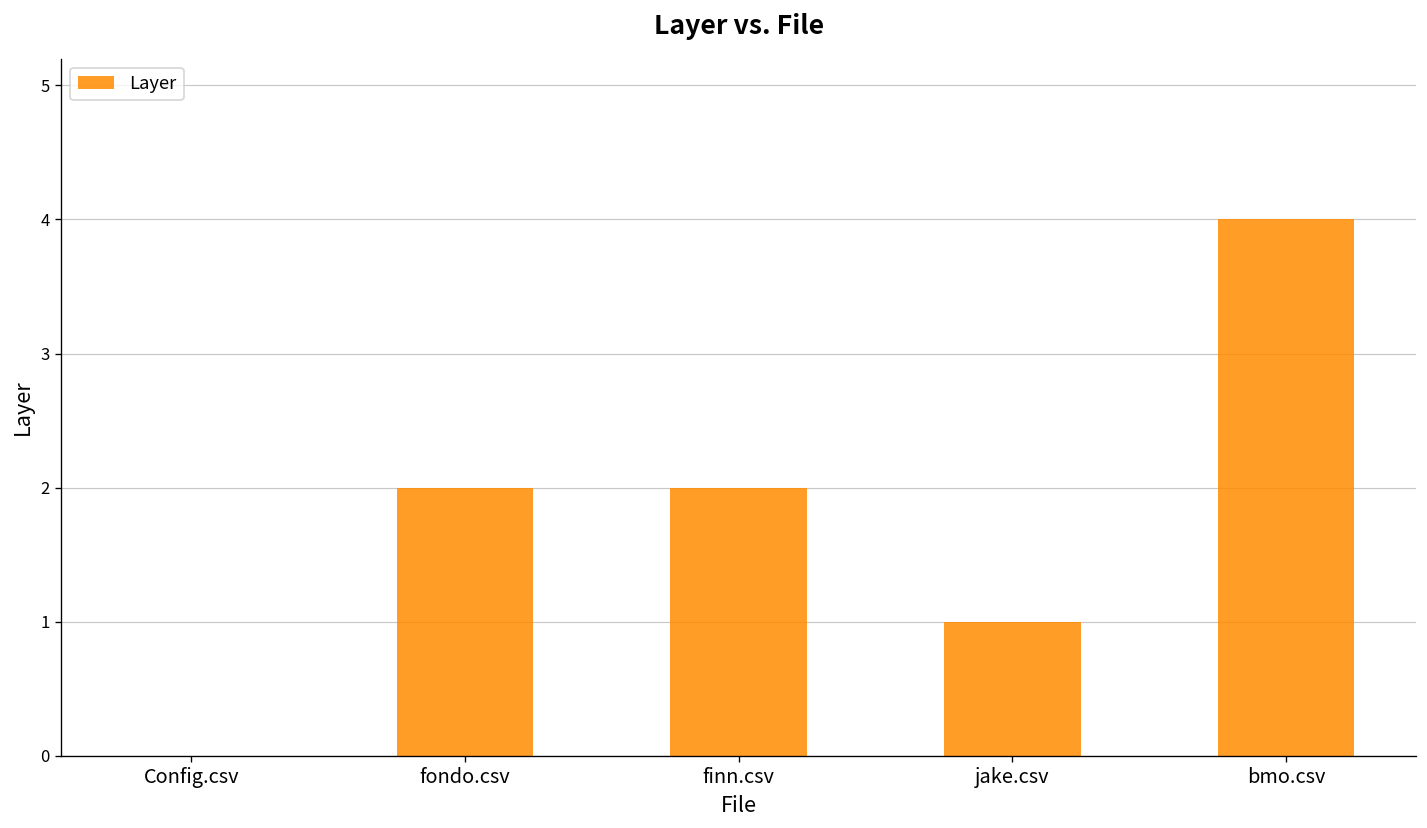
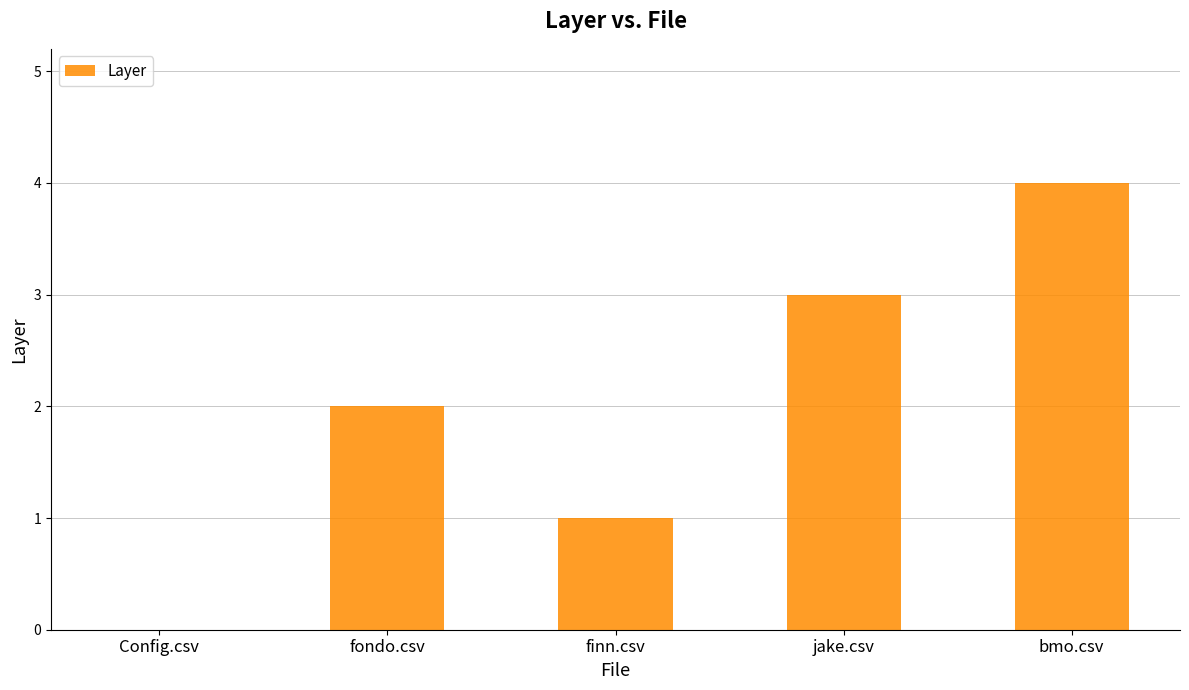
  {
    "Config.csv": 0,
    "fondo.csv": 2,
-   "finn.csv": 2,
-   "jake.csv": 1,
+   "finn.csv": 1,
+   "jake.csv": 3,
    "bmo.csv": 4
  }
